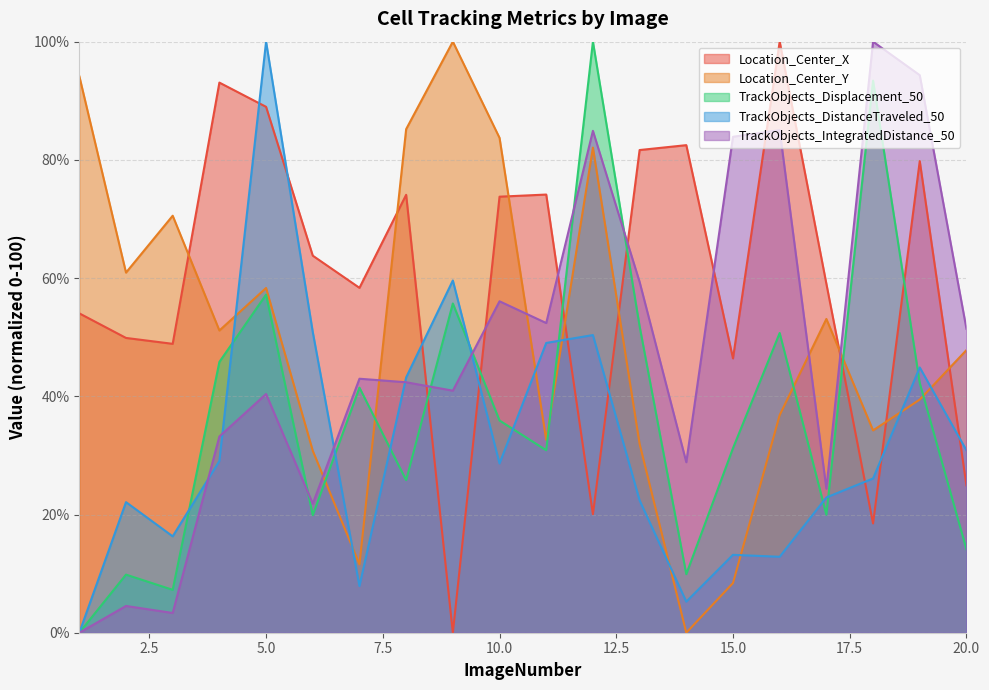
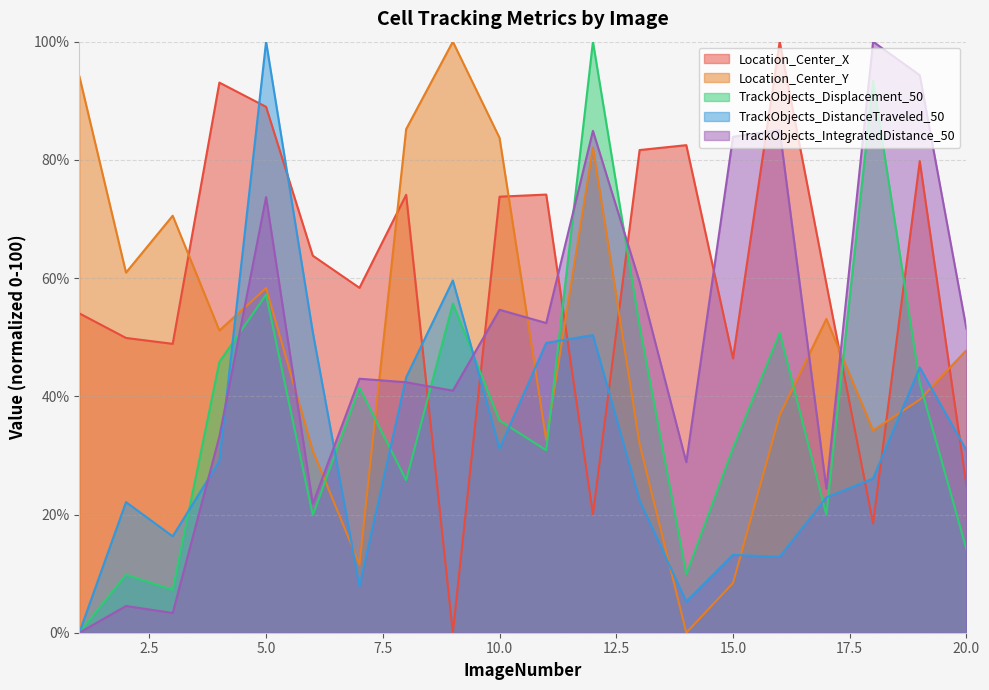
  {
    "TrackObjects_Displacement_50": {
      "5.0": "57%",
      "10.0": "36%",
      "15.0": "31%",
      "20.0": "14%"
    },
    "TrackObjects_DistanceTraveled_50": {
      "5.0": "100%",
-     "10.0": "29%",
+     "10.0": "31%",
      "15.0": "13%",
      "20.0": "31%"
    },
    "TrackObjects_IntegratedDistance_50": {
-     "5.0": "40%",
-     "10.0": "56%",
+     "5.0": "74%",
+     "10.0": "55%",
      "20.0": "51%"
    }
  }
